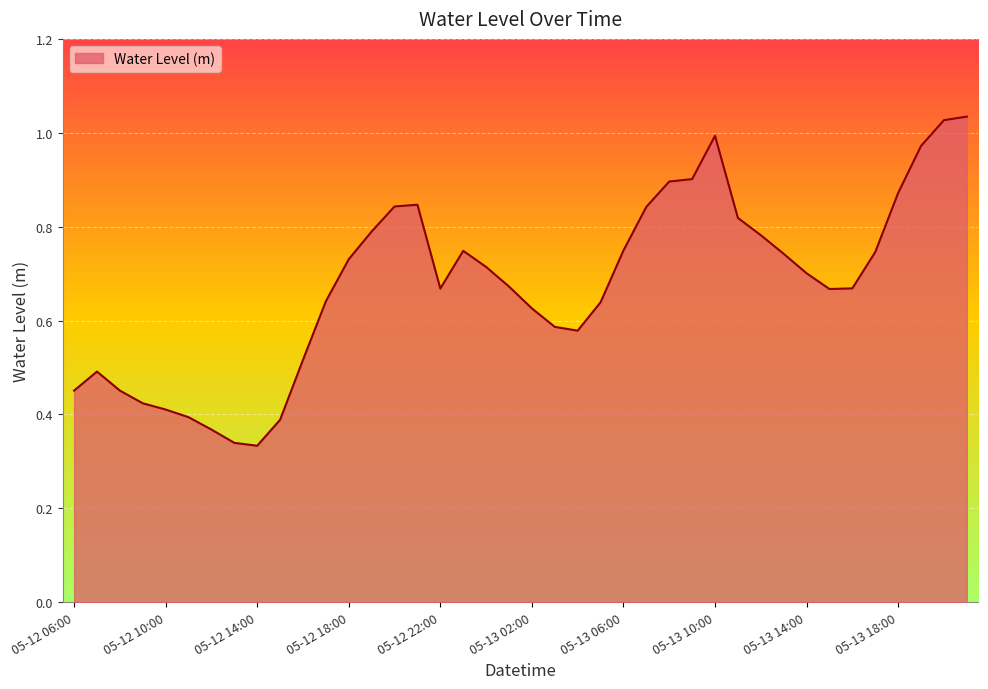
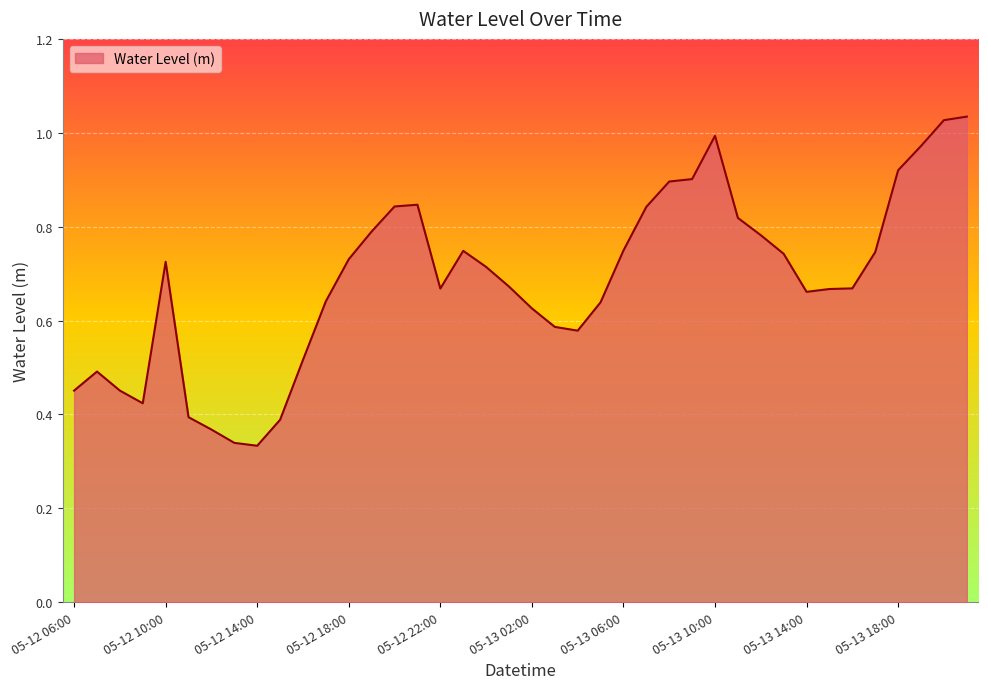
  {
    "05-12 06:00": 0.45,
-   "05-12 10:00": 0.41,
+   "05-12 10:00": 0.73,
    "05-12 14:00": 0.33,
    "05-12 18:00": 0.73,
    "05-12 22:00": 0.67,
    "05-13 02:00": 0.63,
    "05-13 06:00": 0.75,
    "05-13 10:00": 0.99,
-   "05-13 14:00": 0.70,
-   "05-13 18:00": 0.87
+   "05-13 14:00": 0.66,
+   "05-13 18:00": 0.92
  }
